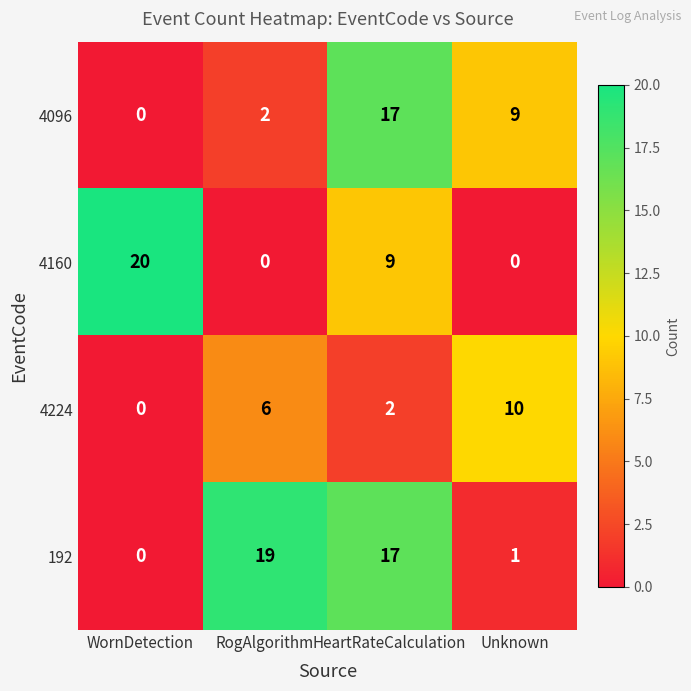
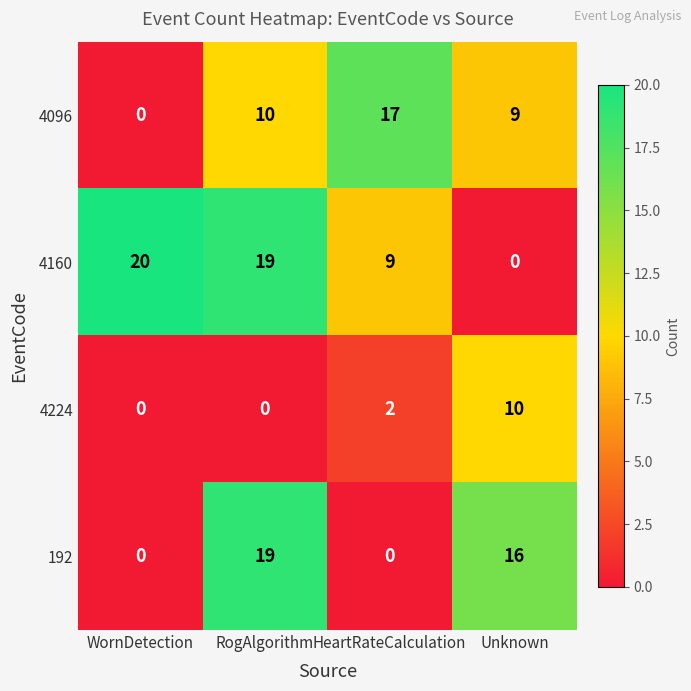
  {
    "4096": {
      "WornDetection": 0,
-     "RogAlgorithm": 2,
+     "RogAlgorithm": 10,
      "HeartRateCalculation": 17,
      "Unknown": 9
    },
    "4160": {
      "WornDetection": 20,
-     "RogAlgorithm": 0,
+     "RogAlgorithm": 19,
      "HeartRateCalculation": 9,
      "Unknown": 0
    },
    "4224": {
      "WornDetection": 0,
-     "RogAlgorithm": 6,
+     "RogAlgorithm": 0,
      "HeartRateCalculation": 2,
      "Unknown": 10
    },
    "192": {
      "WornDetection": 0,
      "RogAlgorithm": 19,
-     "HeartRateCalculation": 17,
-     "Unknown": 1
+     "HeartRateCalculation": 0,
+     "Unknown": 16
    }
  }
